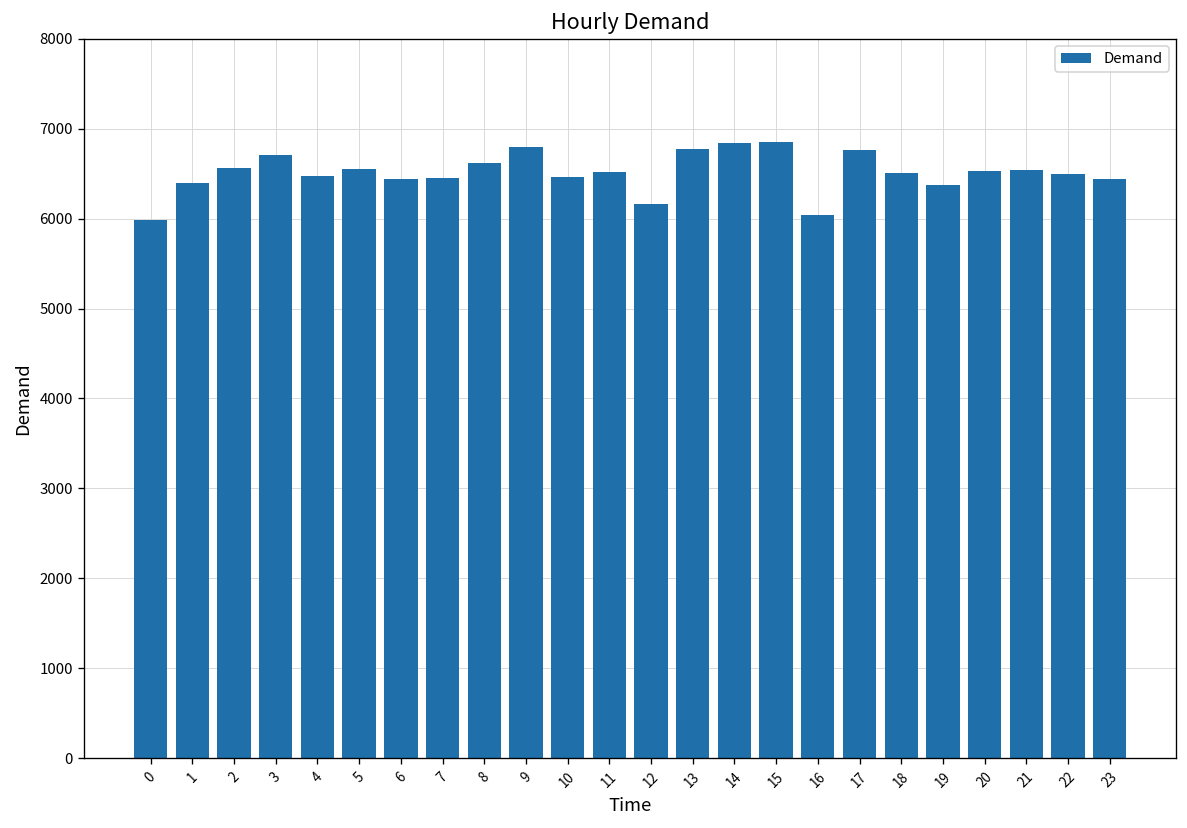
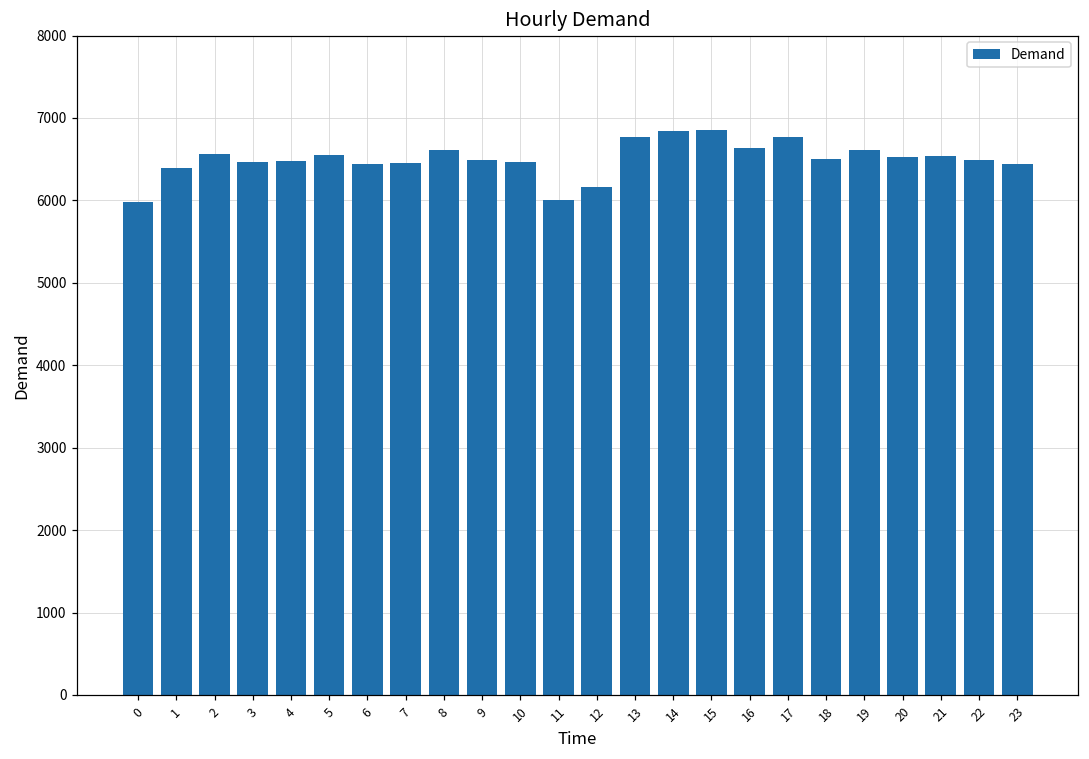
  {
    "0": 6000,
    "1": 6400,
    "2": 6600,
-   "3": 6700,
+   "3": 6500,
    "4": 6500,
    "5": 6500,
    "6": 6400,
    "7": 6500,
    "8": 6600,
-   "9": 6800,
+   "9": 6500,
    "10": 6500,
-   "11": 6500,
+   "11": 6000,
    "12": 6200,
    "13": 6800,
    "14": 6800,
    "15": 6900,
-   "16": 6000,
+   "16": 6600,
    "17": 6800,
    "18": 6500,
-   "19": 6400,
+   "19": 6600,
    "20": 6500,
    "21": 6500,
    "22": 6500,
    "23": 6400
  }
